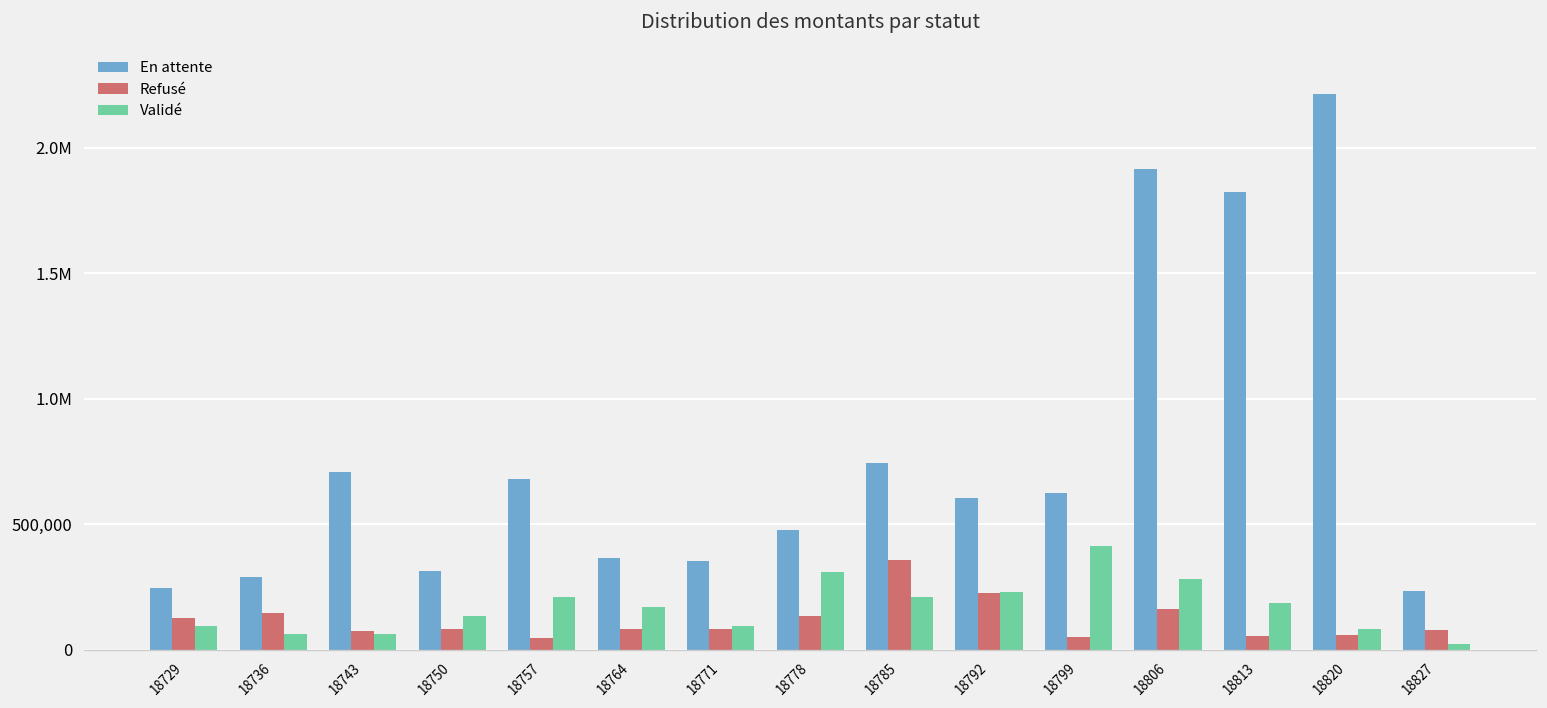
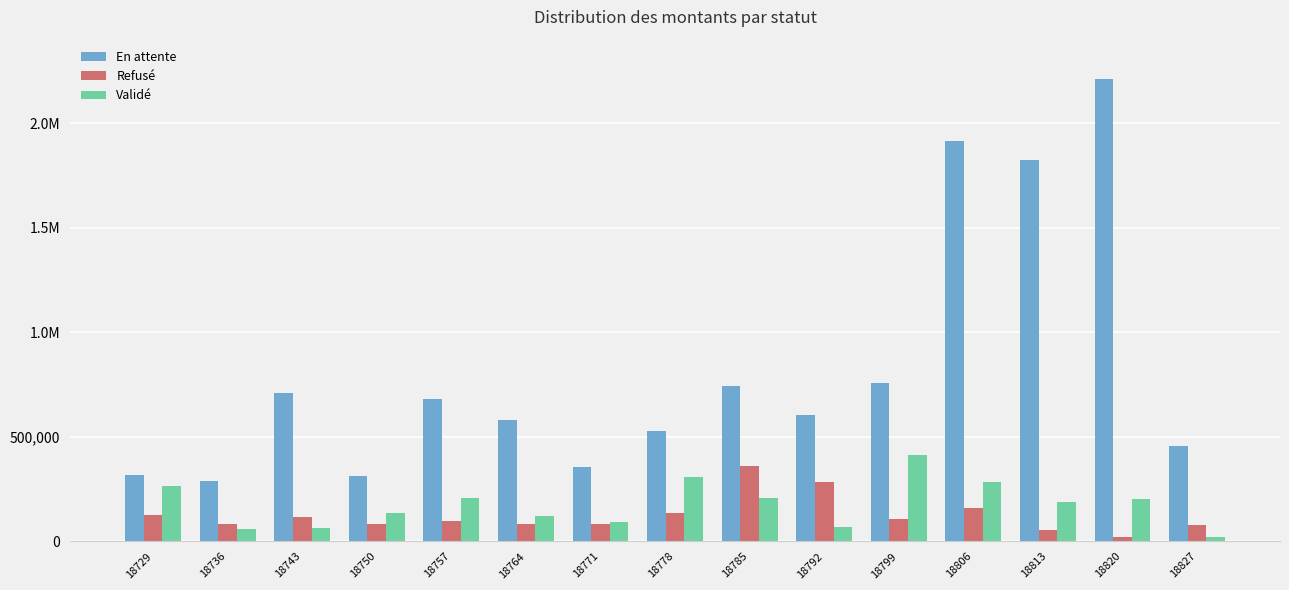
  {
    "En attente": {
-     "18729": "250,000",
+     "18729": "320,000",
      "18736": "290,000",
      "18743": "710,000",
      "18750": "310,000",
      "18757": "680,000",
-     "18764": "370,000",
+     "18764": "580,000",
      "18771": "350,000",
-     "18778": "480,000",
+     "18778": "530,000",
      "18785": "740,000",
      "18792": "600,000",
-     "18799": "630,000",
+     "18799": "760,000",
      "18806": "1,920,000",
      "18813": "1,820,000",
      "18820": "2,210,000",
-     "18827": "230,000"
+     "18827": "460,000"
    },
    "Refusé": {
      "18729": "130,000",
-     "18736": "150,000",
-     "18743": "80,000",
+     "18736": "90,000",
+     "18743": "120,000",
      "18750": "80,000",
-     "18757": "40,000",
+     "18757": "100,000",
      "18764": "80,000",
      "18771": "80,000",
      "18778": "140,000",
      "18785": "360,000",
-     "18792": "230,000",
-     "18799": "50,000",
+     "18792": "290,000",
+     "18799": "110,000",
      "18806": "160,000",
      "18813": "50,000",
-     "18820": "60,000",
+     "18820": "20,000",
      "18827": "80,000"
    },
    "Validé": {
-     "18729": "90,000",
+     "18729": "260,000",
      "18736": "60,000",
      "18743": "60,000",
      "18750": "130,000",
      "18757": "210,000",
-     "18764": "170,000",
+     "18764": "120,000",
      "18771": "90,000",
      "18778": "310,000",
      "18785": "210,000",
-     "18792": "230,000",
+     "18792": "70,000",
      "18799": "410,000",
      "18806": "280,000",
      "18813": "190,000",
-     "18820": "80,000",
+     "18820": "200,000",
      "18827": "20,000"
    }
  }
